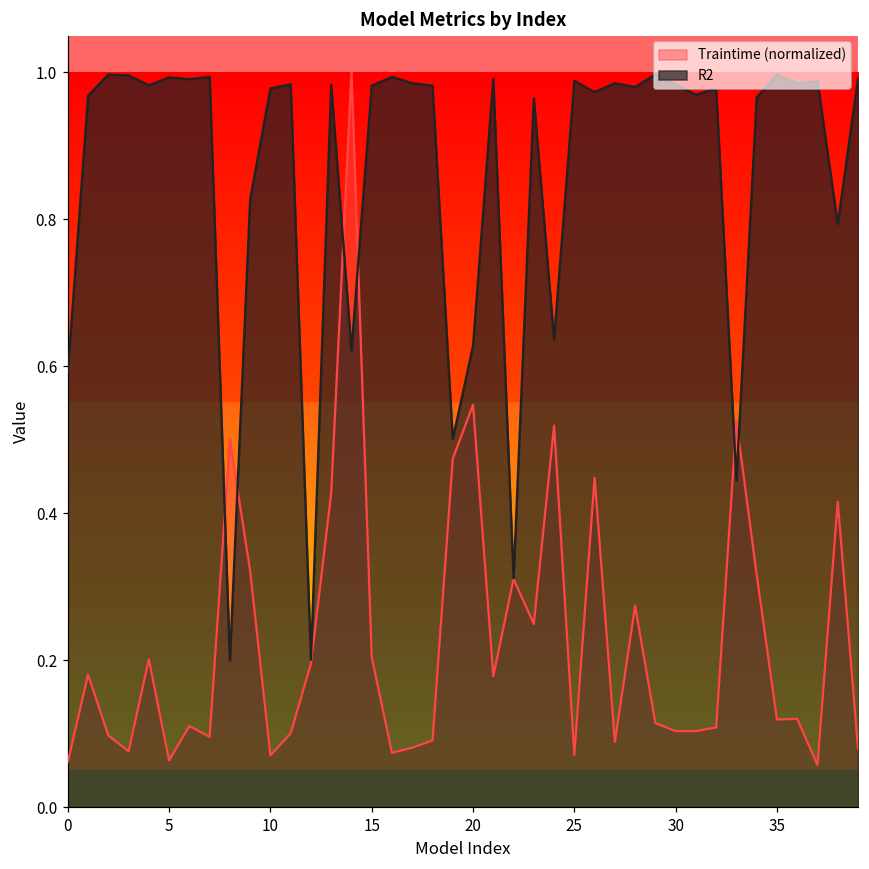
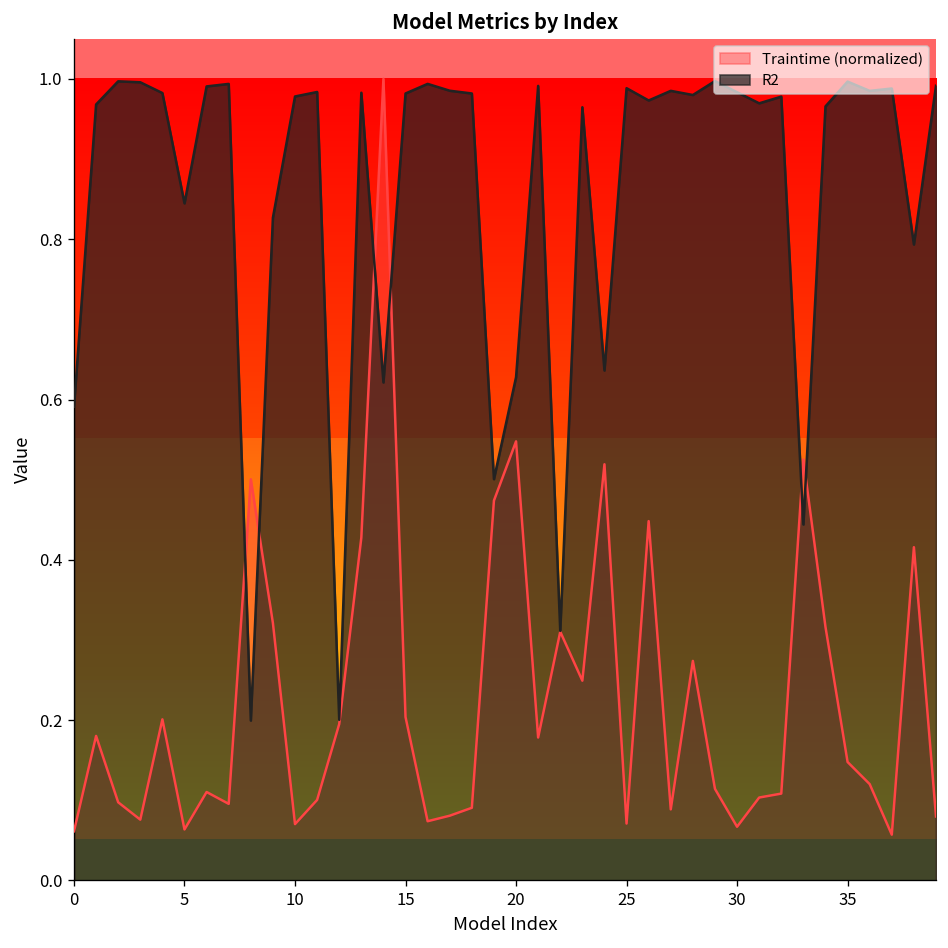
  {
    "Traintime (normalized)": {
      "0": 0.06,
      "5": 0.06,
      "10": 0.07,
      "15": 0.20,
      "20": 0.55,
      "25": 0.07,
-     "30": 0.10,
-     "35": 0.12
+     "30": 0.07,
+     "35": 0.15
    },
    "R2": {
      "0": 0.59,
-     "5": 0.99,
+     "5": 0.84,
      "10": 0.98,
      "15": 0.98,
      "20": 0.63,
      "25": 0.99
    }
  }
